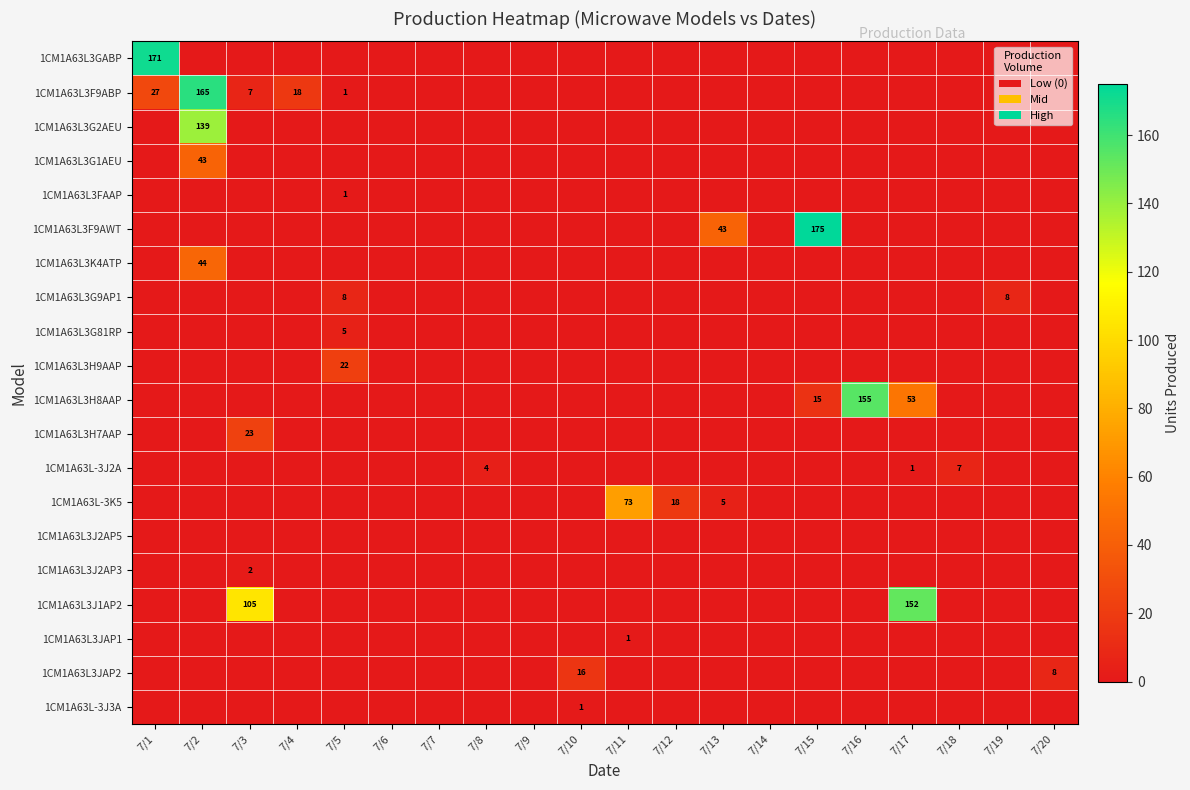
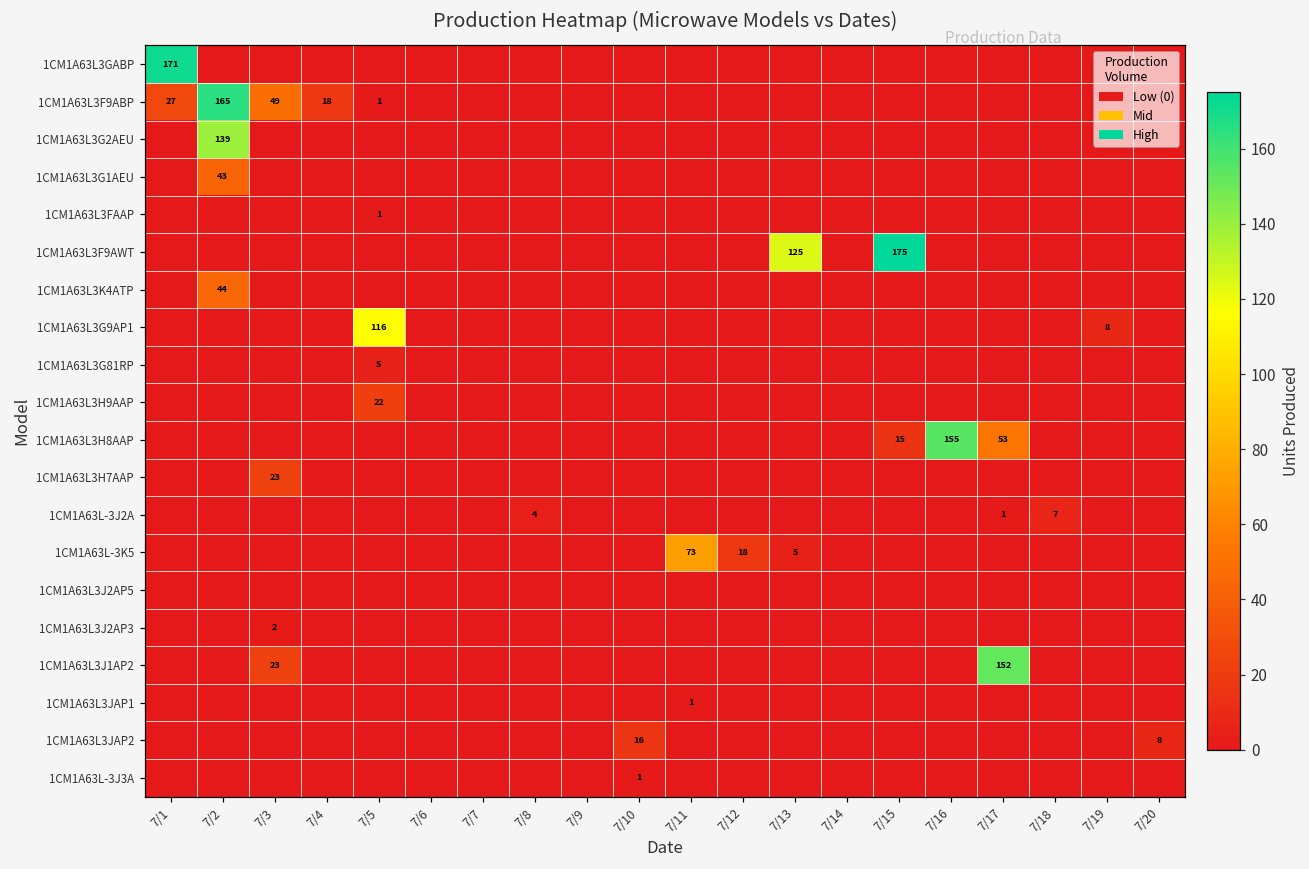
  {
    "1CM1A63L3GABP": {
      "7/1": 171
    },
    "1CM1A63L3F9ABP": {
      "7/1": 27,
      "7/2": 165,
-     "7/3": 7,
+     "7/3": 49,
      "7/4": 18,
      "7/5": 1
    },
    "1CM1A63L3G2AEU": {
      "7/2": 139
    },
    "1CM1A63L3G1AEU": {
      "7/2": 43
    },
    "1CM1A63L3FAAP": {
      "7/5": 1
    },
    "1CM1A63L3F9AWT": {
-     "7/13": 43,
+     "7/13": 125,
      "7/15": 175
    },
    "1CM1A63L3K4ATP": {
      "7/2": 44
    },
    "1CM1A63L3G9AP1": {
-     "7/5": 8,
+     "7/5": 116,
      "7/19": 8
    },
    "1CM1A63L3G81RP": {
      "7/5": 5
    },
    "1CM1A63L3H9AAP": {
      "7/5": 22
    },
    "1CM1A63L3H8AAP": {
      "7/15": 15,
      "7/16": 155,
      "7/17": 53
    },
    "1CM1A63L3H7AAP": {
      "7/3": 23
    },
    "1CM1A63L-3J2A": {
      "7/8": 4,
      "7/17": 1,
      "7/18": 7
    },
    "1CM1A63L-3K5": {
      "7/11": 73,
      "7/12": 18,
      "7/13": 5
    },
    "1CM1A63L3J2AP3": {
      "7/3": 2
    },
    "1CM1A63L3J1AP2": {
-     "7/3": 105,
+     "7/3": 23,
      "7/17": 152
    },
    "1CM1A63L3JAP1": {
      "7/11": 1
    },
    "1CM1A63L3JAP2": {
      "7/10": 16,
      "7/20": 8
    },
    "1CM1A63L-3J3A": {
      "7/10": 1
    }
  }
